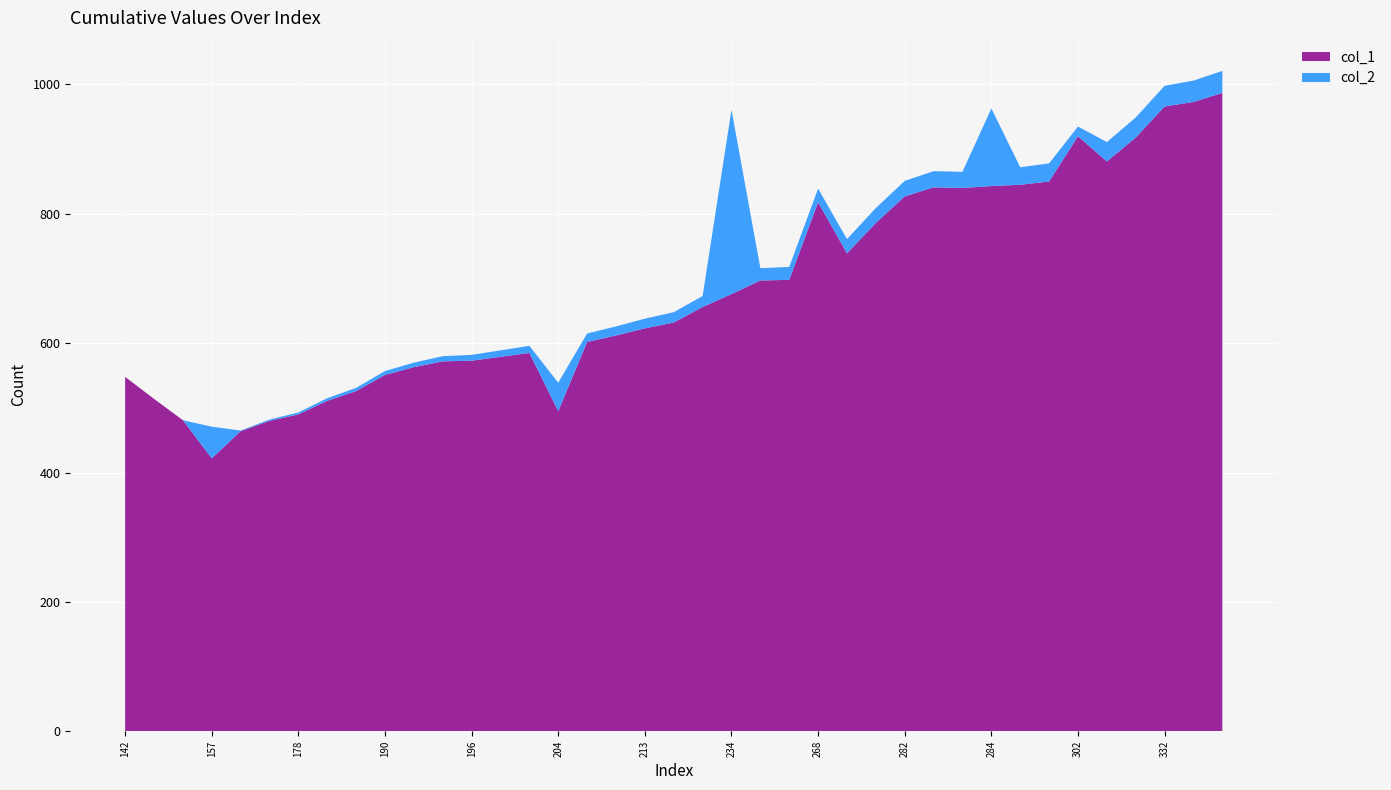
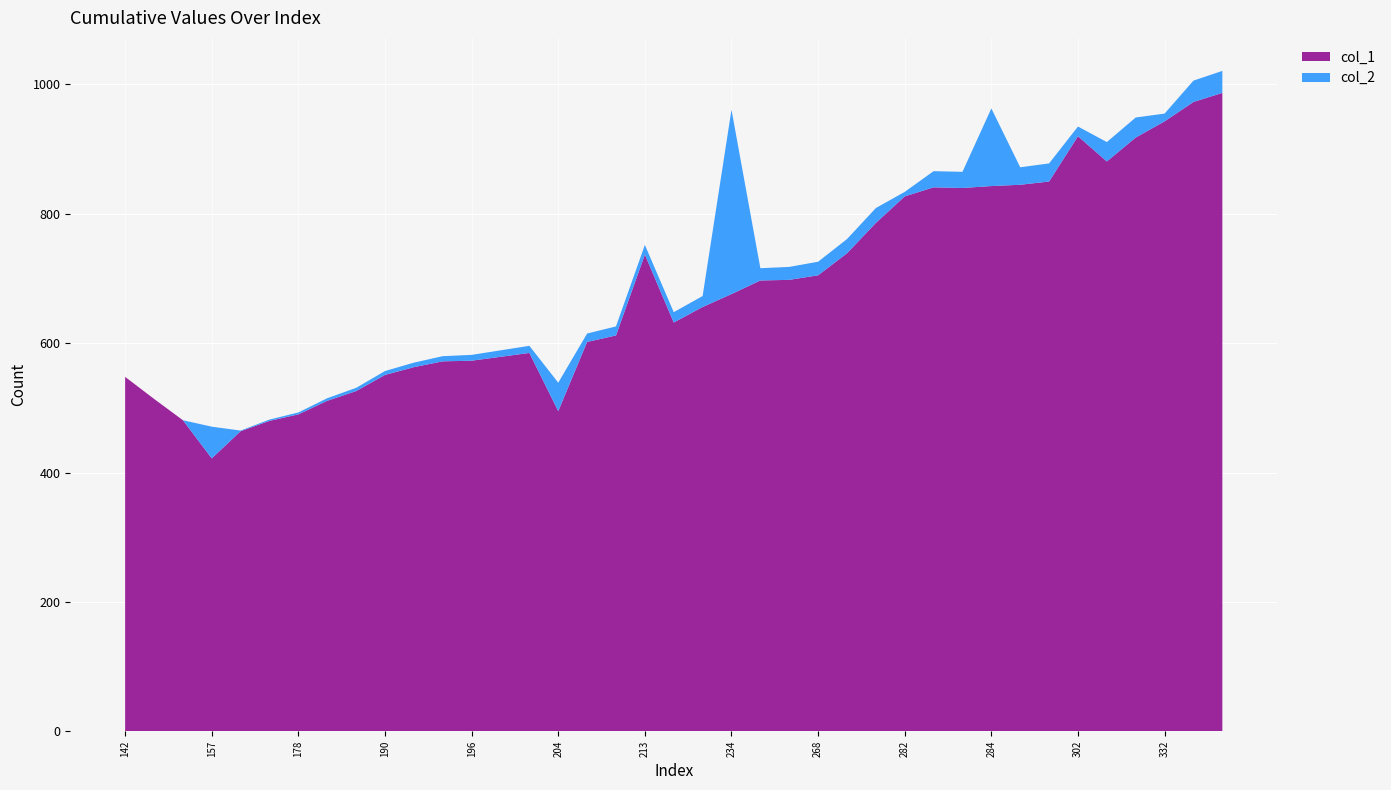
  {
    "col_1": {
      "157": 420,
      "190": 550,
      "196": 570,
      "204": 500,
-     "213": 620,
+     "213": 740,
      "234": 680,
-     "268": 820,
+     "268": 710,
      "282": 830,
      "284": 840,
      "302": 920,
-     "332": 970
+     "332": 940
    },
    "col_2": {
      "157": 50,
      "190": 10,
      "196": 10,
      "204": 40,
      "213": 20,
      "234": 290,
      "268": 20,
-     "282": 20,
+     "282": 10,
      "284": 120,
      "302": 20,
-     "332": 30
+     "332": 10
    }
  }
